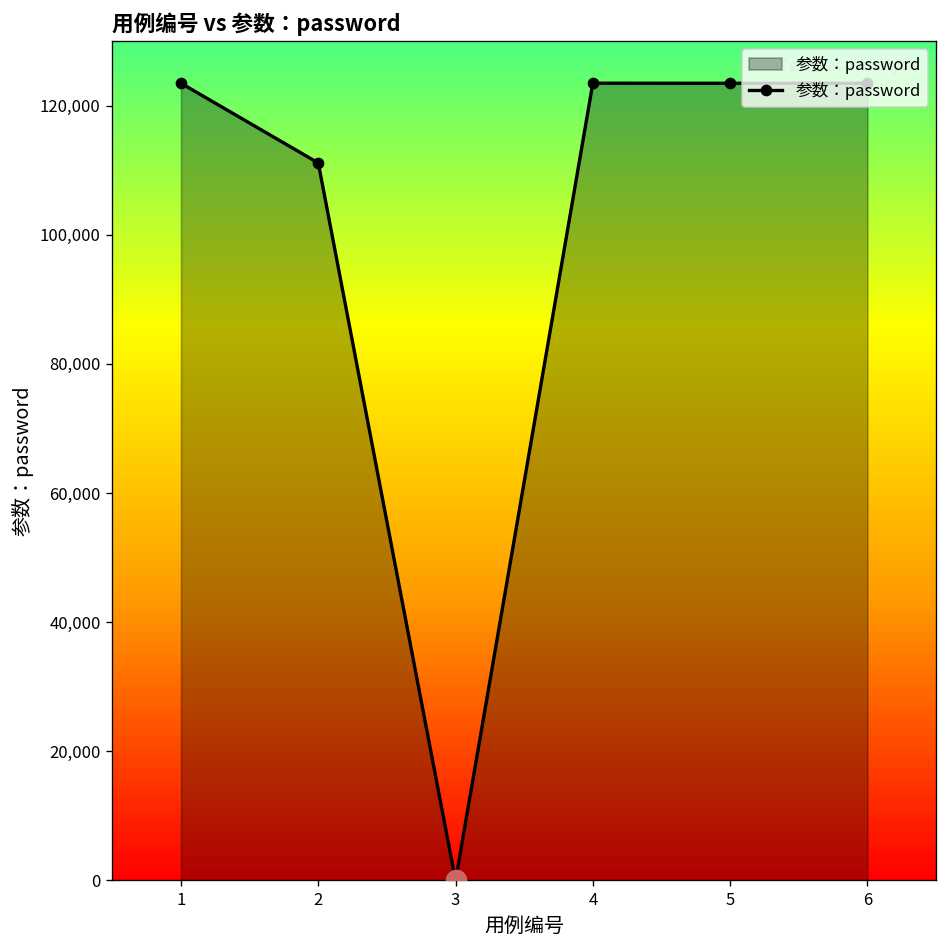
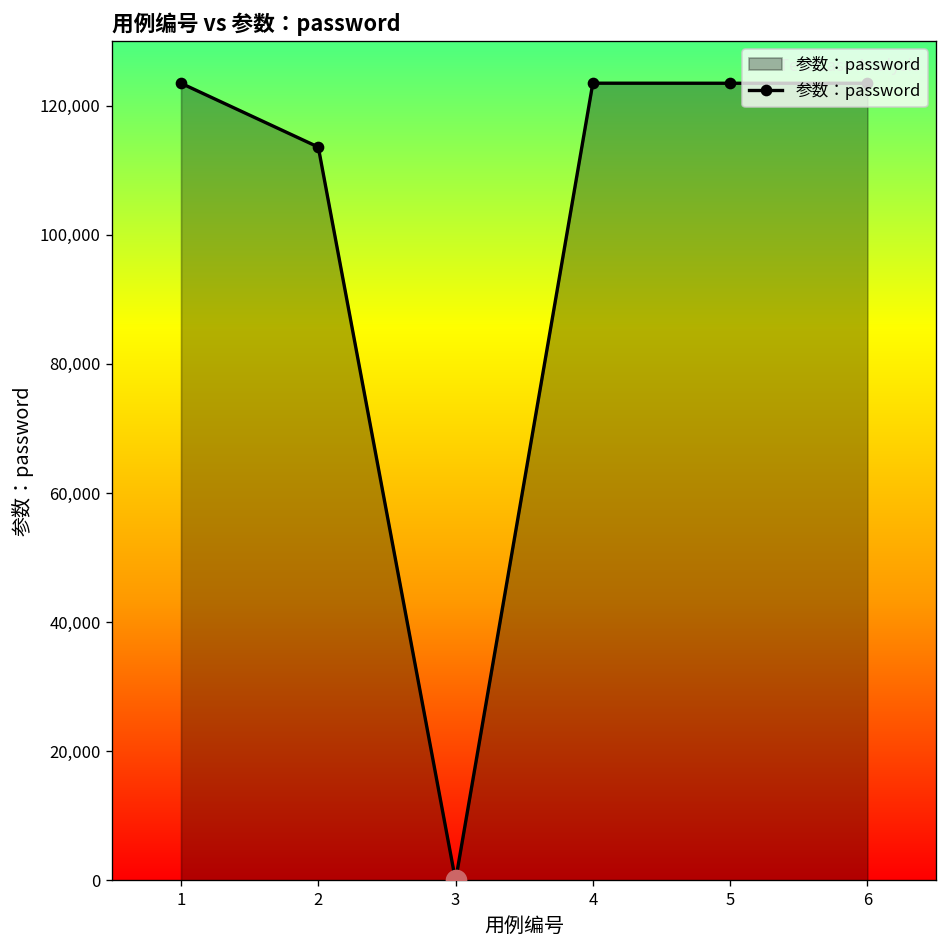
  {
    "参数：password": {
      "1": "123,000",
-     "2": "111,000",
+     "2": "114,000",
      "4": "123,000",
      "5": "123,000"
    }
  }
